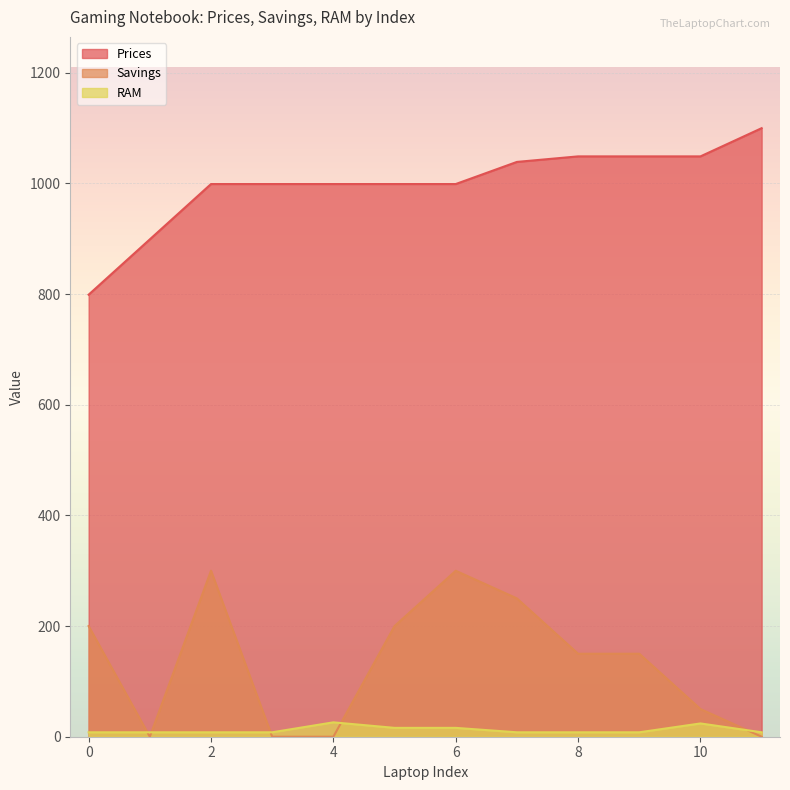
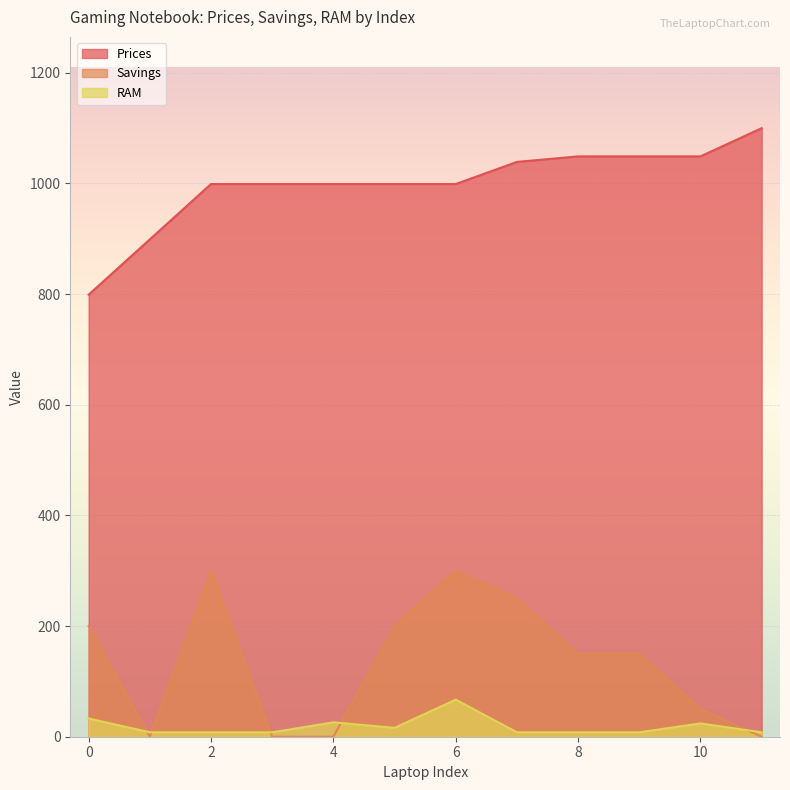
  {
    "RAM": {
-     "0": 10,
+     "0": 30,
      "2": 10,
      "4": 30,
-     "6": 20,
+     "6": 70,
      "8": 10,
      "10": 20
    }
  }
